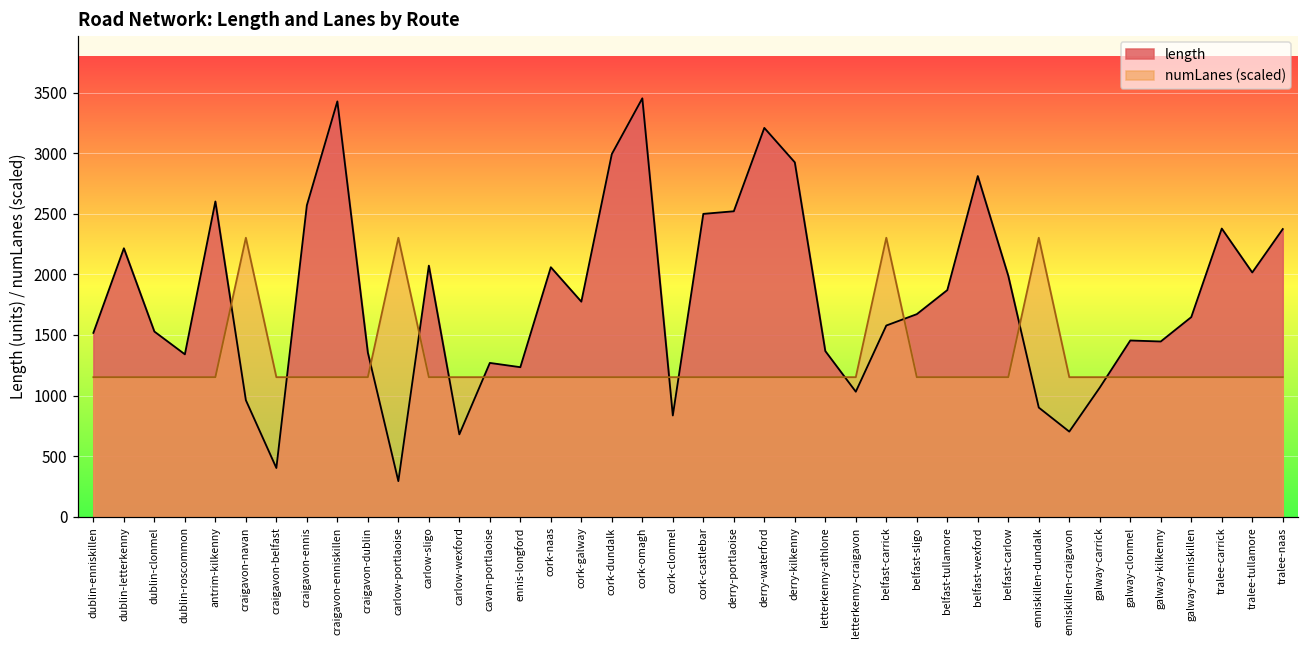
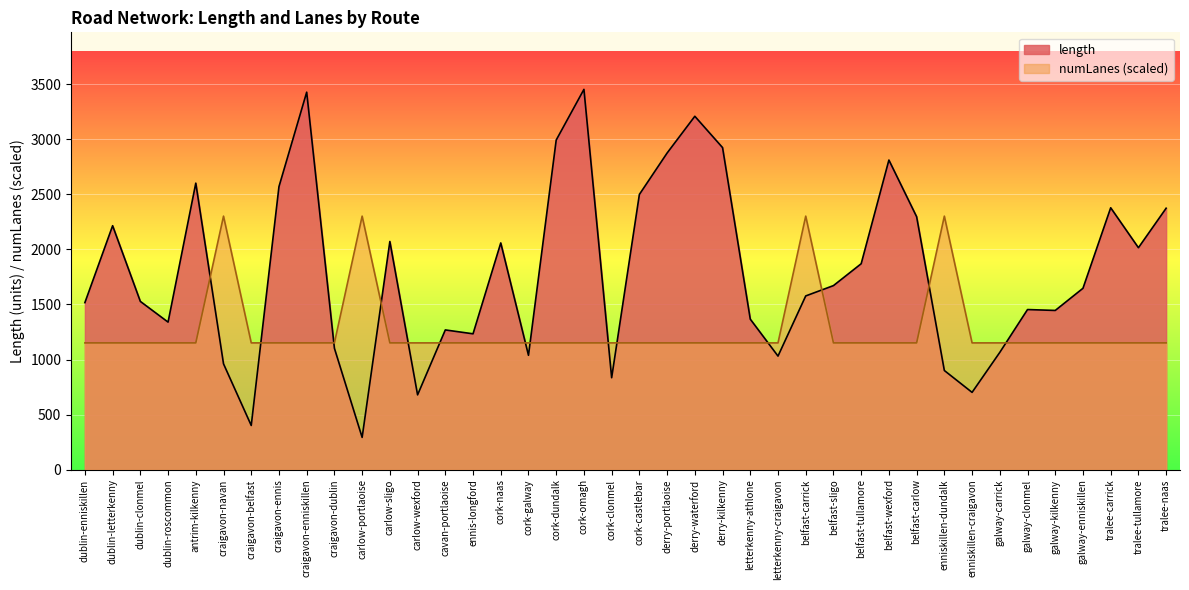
  {
    "length": {
      "dublin-enniskillen": 1520,
      "dublin-letterkenny": 2220,
      "dublin-clonmel": 1530,
      "dublin-roscommon": 1340,
      "antrim-kilkenny": 2600,
      "craigavon-navan": 960,
      "craigavon-belfast": 400,
      "craigavon-ennis": 2570,
      "craigavon-enniskillen": 3430,
-     "craigavon-dublin": 1350,
+     "craigavon-dublin": 1100,
      "carlow-portlaoise": 290,
      "carlow-sligo": 2070,
      "carlow-wexford": 680,
      "cavan-portlaoise": 1270,
      "ennis-longford": 1230,
      "cork-naas": 2060,
-     "cork-galway": 1770,
+     "cork-galway": 1040,
      "cork-dundalk": 2990,
      "cork-omagh": 3450,
      "cork-clonmel": 830,
      "cork-castlebar": 2500,
-     "derry-portlaoise": 2520,
+     "derry-portlaoise": 2880,
      "derry-waterford": 3210,
      "derry-kilkenny": 2920,
      "letterkenny-athlone": 1370,
      "letterkenny-craigavon": 1030,
      "belfast-carrick": 1580,
      "belfast-sligo": 1670,
      "belfast-tullamore": 1870,
      "belfast-wexford": 2810,
-     "belfast-carlow": 1990,
+     "belfast-carlow": 2300,
      "enniskillen-dundalk": 900,
      "enniskillen-craigavon": 700,
      "galway-carrick": 1070,
      "galway-clonmel": 1450,
      "galway-kilkenny": 1450,
      "galway-enniskillen": 1650,
      "tralee-carrick": 2380,
      "tralee-tullamore": 2020,
      "tralee-naas": 2370
    },
    "numLanes (scaled)": {
      "dublin-enniskillen": 1150,
      "dublin-letterkenny": 1150,
      "dublin-clonmel": 1150,
      "dublin-roscommon": 1150,
      "antrim-kilkenny": 1150,
      "craigavon-navan": 2300,
      "craigavon-belfast": 1150,
      "craigavon-ennis": 1150,
      "craigavon-enniskillen": 1150,
      "craigavon-dublin": 1150,
      "carlow-portlaoise": 2300,
      "carlow-sligo": 1150,
      "carlow-wexford": 1150,
      "cavan-portlaoise": 1150,
      "ennis-longford": 1150,
      "cork-naas": 1150,
      "cork-galway": 1150,
      "cork-dundalk": 1150,
      "cork-omagh": 1150,
      "cork-clonmel": 1150,
      "cork-castlebar": 1150,
      "derry-portlaoise": 1150,
      "derry-waterford": 1150,
      "derry-kilkenny": 1150,
      "letterkenny-athlone": 1150,
      "letterkenny-craigavon": 1150,
      "belfast-carrick": 2300,
      "belfast-sligo": 1150,
      "belfast-tullamore": 1150,
      "belfast-wexford": 1150,
      "belfast-carlow": 1150,
      "enniskillen-dundalk": 2300,
      "enniskillen-craigavon": 1150,
      "galway-carrick": 1150,
      "galway-clonmel": 1150,
      "galway-kilkenny": 1150,
      "galway-enniskillen": 1150,
      "tralee-carrick": 1150,
      "tralee-tullamore": 1150,
      "tralee-naas": 1150
    }
  }
